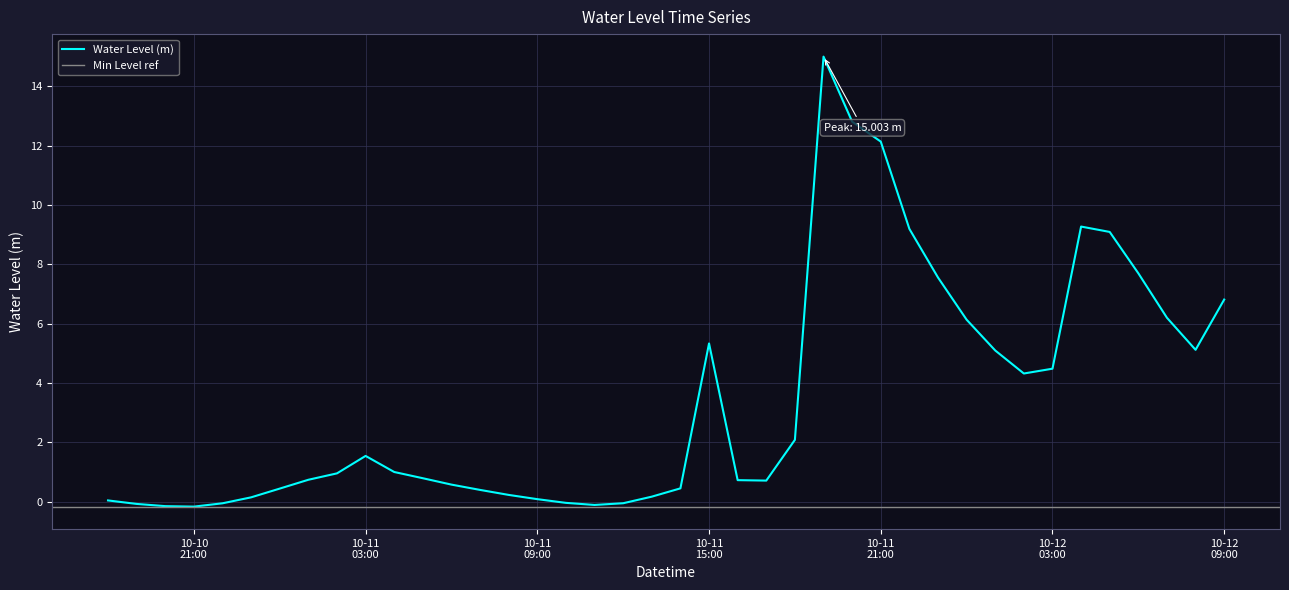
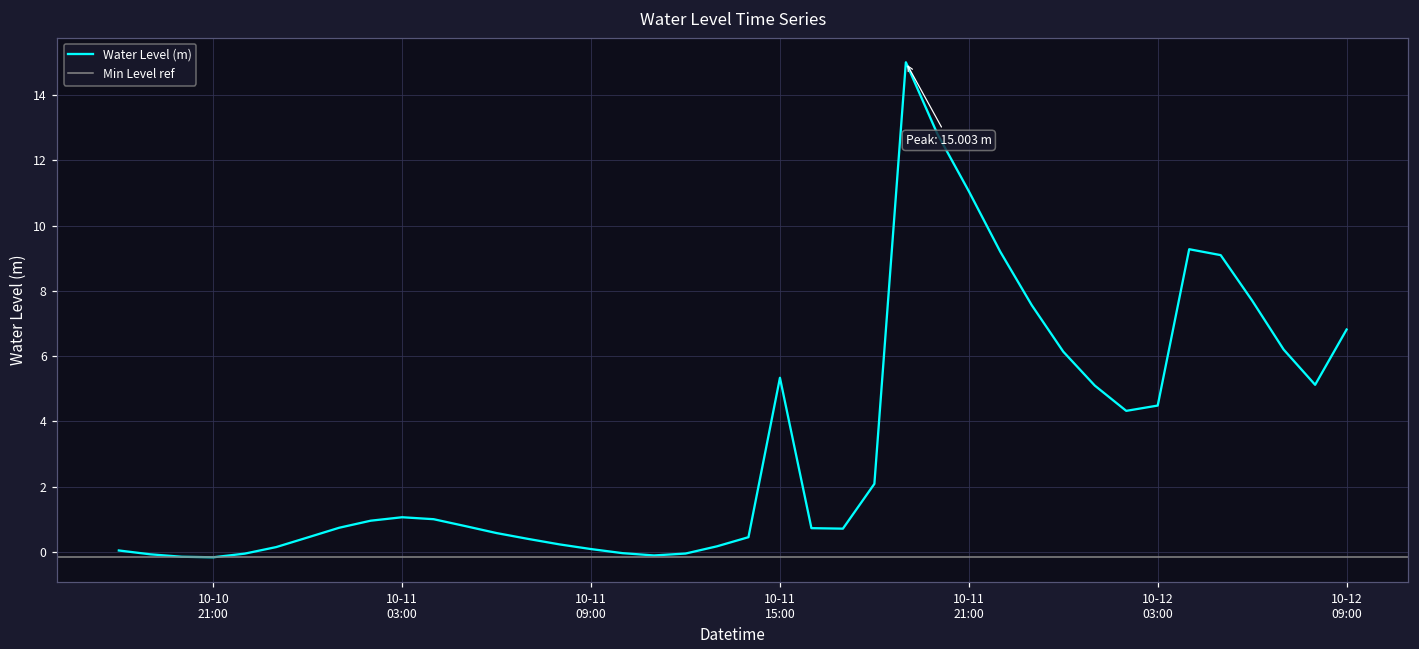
  {
    "10-10 21:00": -0.2,
-   "10-11 03:00": 1.5,
+   "10-11 03:00": 1.1,
    "10-11 09:00": 0.1,
    "10-11 15:00": 5.3,
-   "10-11 21:00": 12.1,
+   "10-11 21:00": 11.1,
    "10-12 03:00": 4.5,
    "10-12 09:00": 6.8
  }
